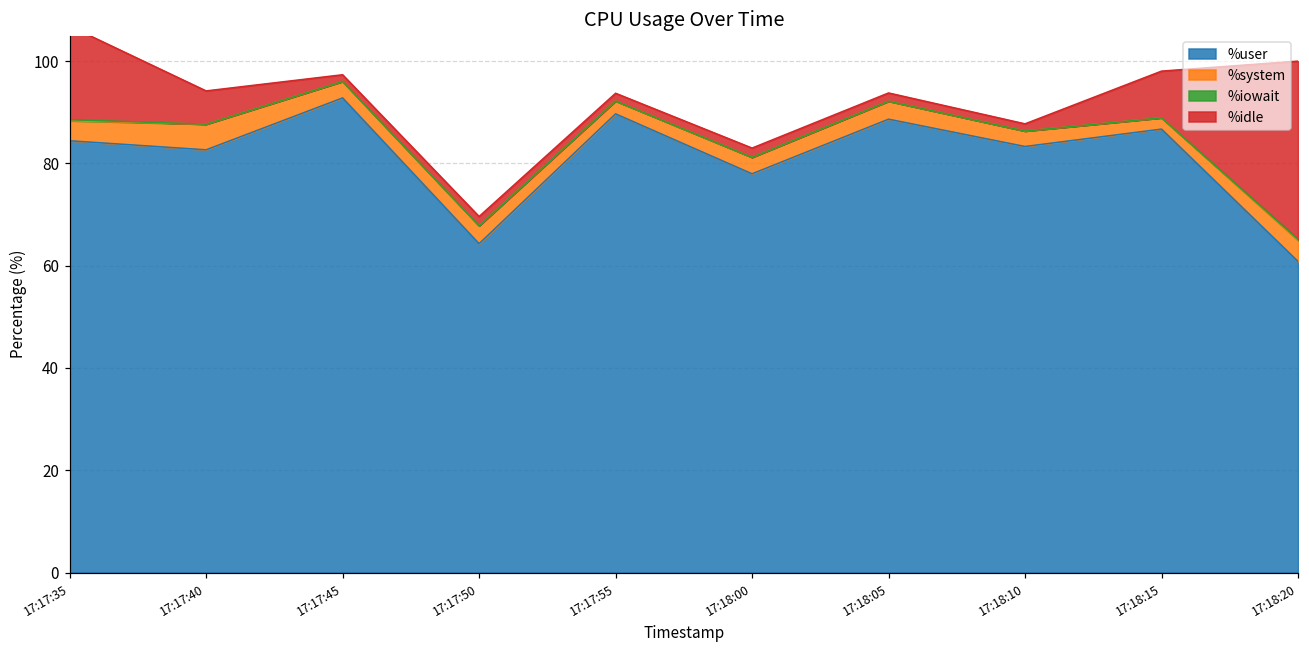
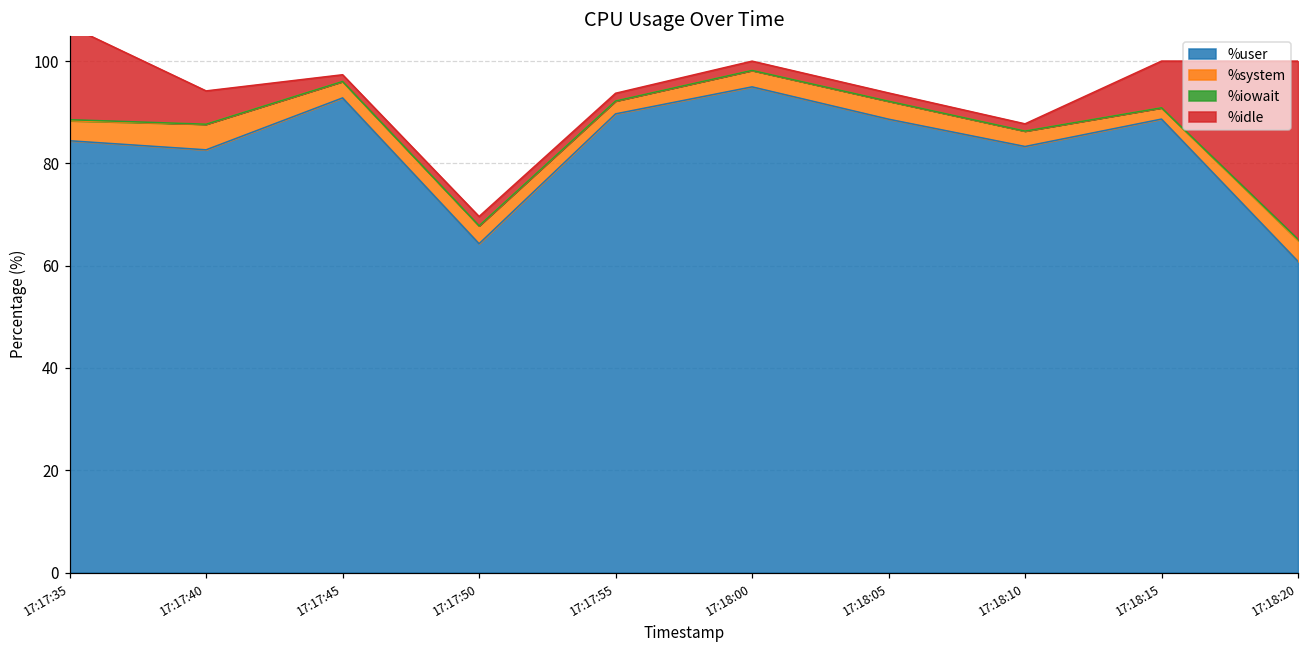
  {
    "%user": {
      "17:17:35": 84,
      "17:17:40": 83,
      "17:17:45": 93,
      "17:17:50": 64,
      "17:17:55": 90,
-     "17:18:00": 78,
+     "17:18:00": 95,
      "17:18:05": 89,
      "17:18:10": 83,
-     "17:18:15": 87,
+     "17:18:15": 89,
      "17:18:20": 61
    },
    "%idle": {
      "17:17:40": 7,
      "17:17:45": 1,
      "17:17:50": 2,
      "17:17:55": 2,
      "17:18:00": 2,
      "17:18:05": 2,
      "17:18:10": 1,
      "17:18:15": 9,
      "17:18:20": 35
    }
  }
